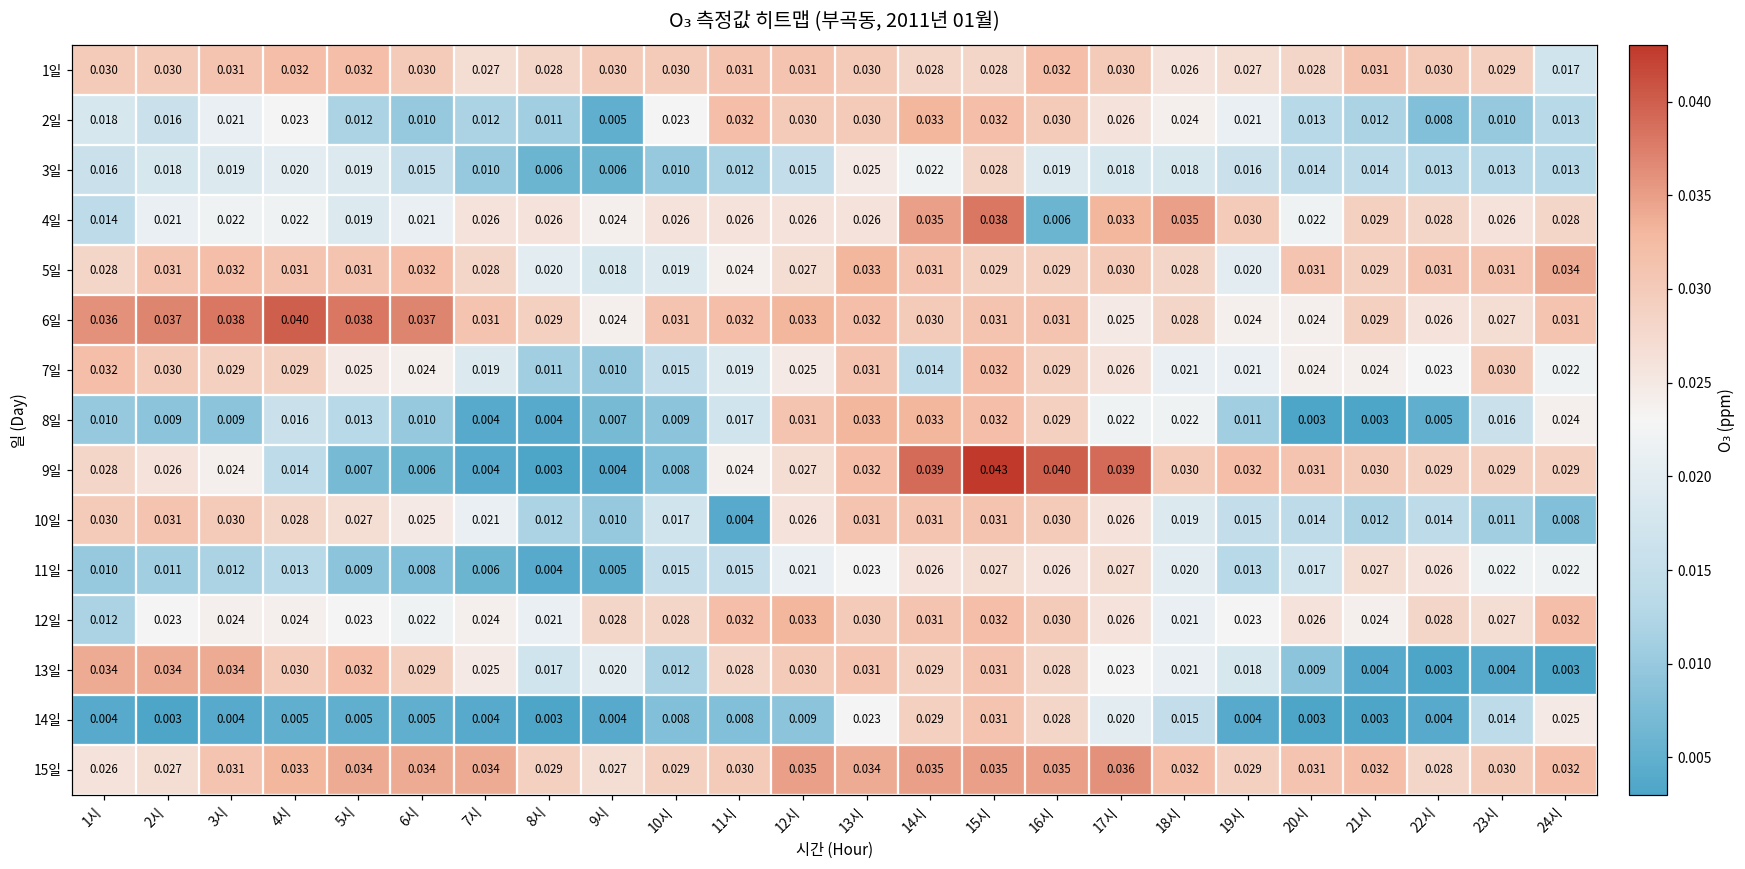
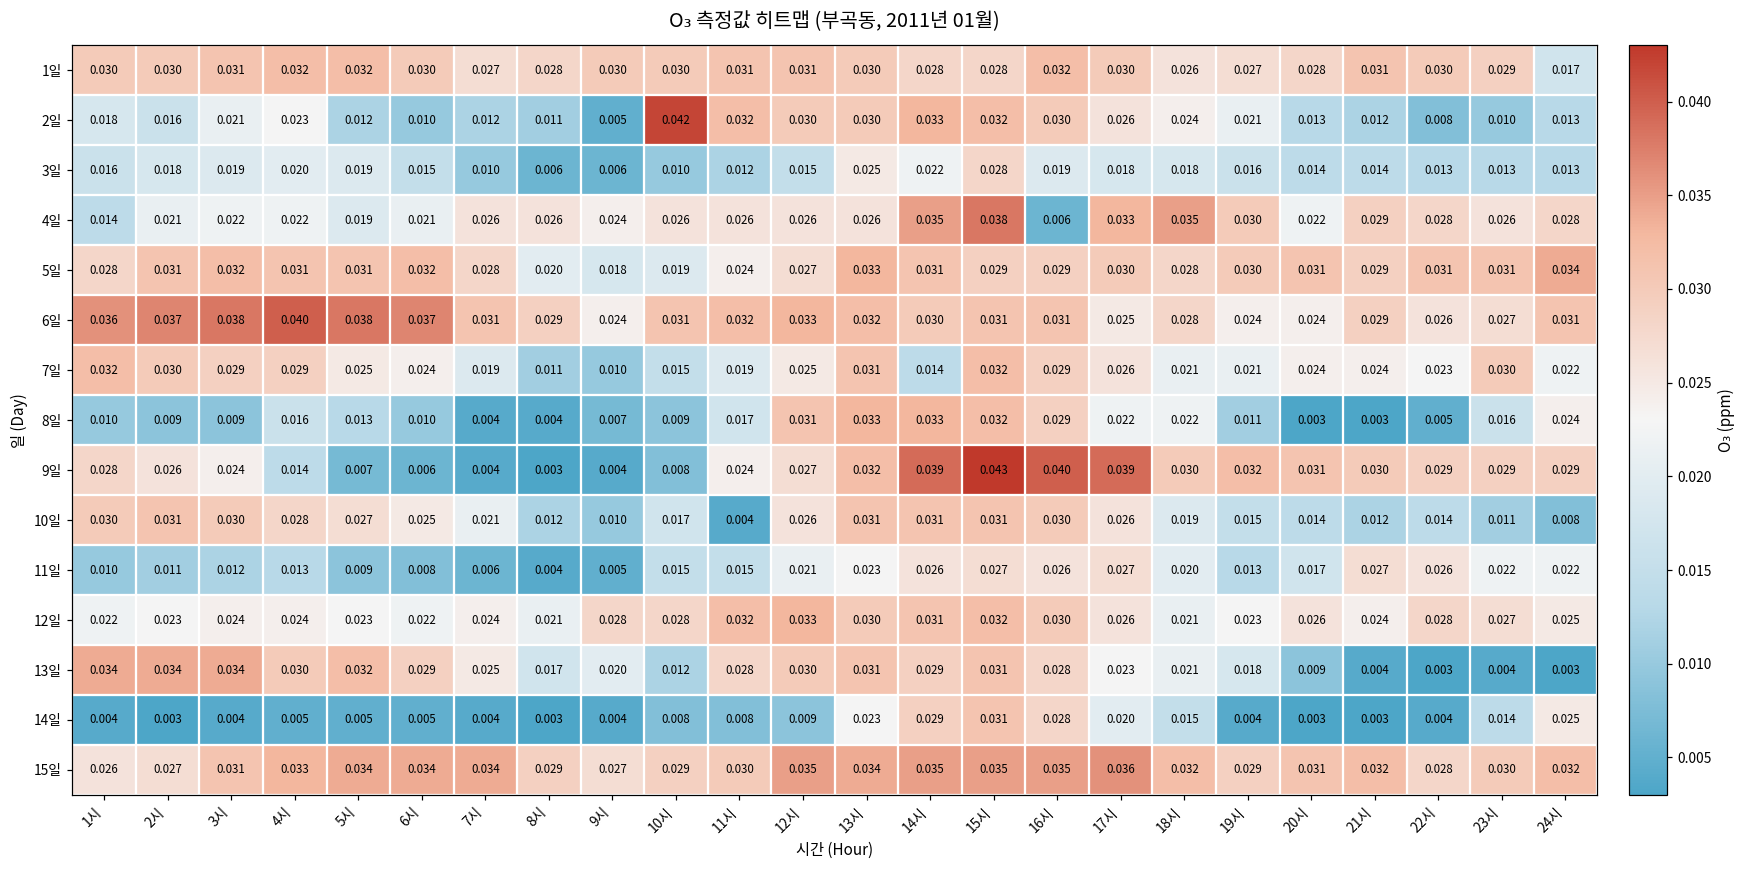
  {
    "2일": {
      "1시": 0.018,
      "2시": 0.016,
      "3시": 0.021,
      "4시": 0.023,
      "5시": 0.012,
      "6시": 0.010,
      "7시": 0.012,
      "8시": 0.011,
      "9시": 0.005,
-     "10시": 0.023,
+     "10시": 0.042,
      "11시": 0.032,
      "12시": 0.030,
      "13시": 0.030,
      "14시": 0.033,
      "15시": 0.032,
      "16시": 0.030,
      "17시": 0.026,
      "18시": 0.024,
      "19시": 0.021,
      "20시": 0.013,
      "21시": 0.012,
      "22시": 0.008,
      "23시": 0.010,
      "24시": 0.013
    },
    "5일": {
      "1시": 0.028,
      "2시": 0.031,
      "3시": 0.032,
      "4시": 0.031,
      "5시": 0.031,
      "6시": 0.032,
      "7시": 0.028,
      "8시": 0.020,
      "9시": 0.018,
      "10시": 0.019,
      "11시": 0.024,
      "12시": 0.027,
      "13시": 0.033,
      "14시": 0.031,
      "15시": 0.029,
      "16시": 0.029,
      "17시": 0.030,
      "18시": 0.028,
-     "19시": 0.020,
+     "19시": 0.030,
      "20시": 0.031,
      "21시": 0.029,
      "22시": 0.031,
      "23시": 0.031,
      "24시": 0.034
    },
    "12일": {
-     "1시": 0.012,
+     "1시": 0.022,
      "2시": 0.023,
      "3시": 0.024,
      "4시": 0.024,
      "5시": 0.023,
      "6시": 0.022,
      "7시": 0.024,
      "8시": 0.021,
      "9시": 0.028,
      "10시": 0.028,
      "11시": 0.032,
      "12시": 0.033,
      "13시": 0.030,
      "14시": 0.031,
      "15시": 0.032,
      "16시": 0.030,
      "17시": 0.026,
      "18시": 0.021,
      "19시": 0.023,
      "20시": 0.026,
      "21시": 0.024,
      "22시": 0.028,
      "23시": 0.027,
-     "24시": 0.032
+     "24시": 0.025
    }
  }
